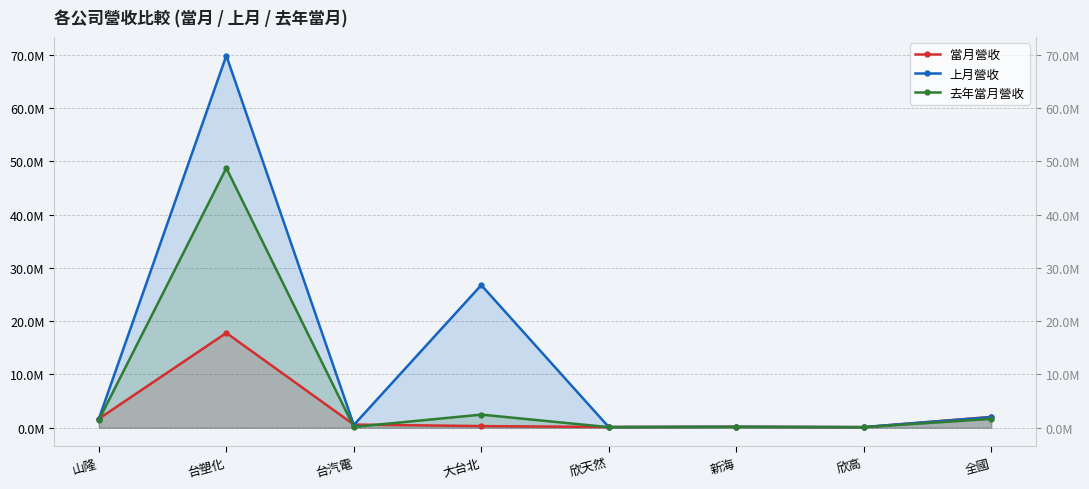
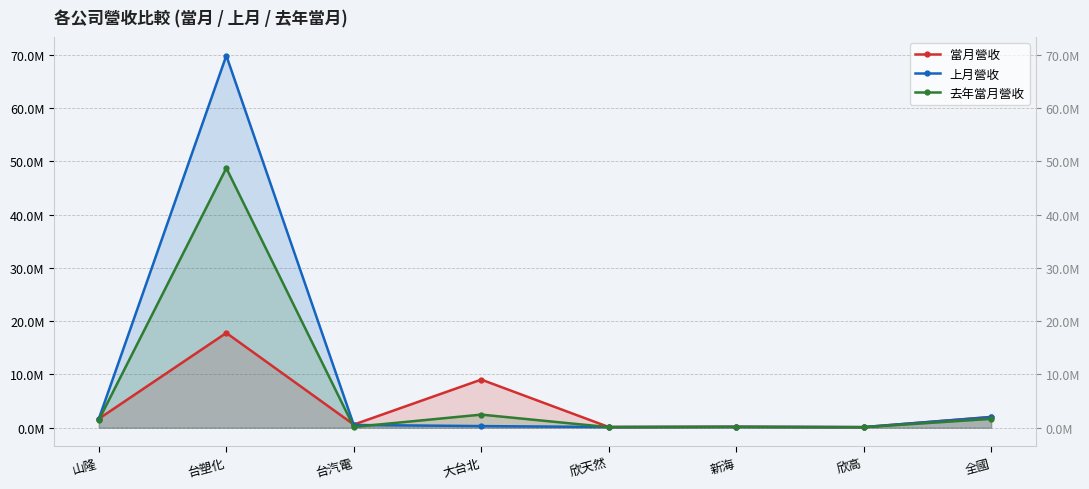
  {
    "當月營收": {
      "台塑化": 18000000,
-     "大台北": 0
+     "大台北": 9000000
    },
    "上月營收": {
      "台塑化": 70000000,
-     "大台北": 27000000
+     "大台北": 0
    },
    "去年當月營收": {
      "台塑化": 49000000,
      "大台北": 2000000
    }
  }
